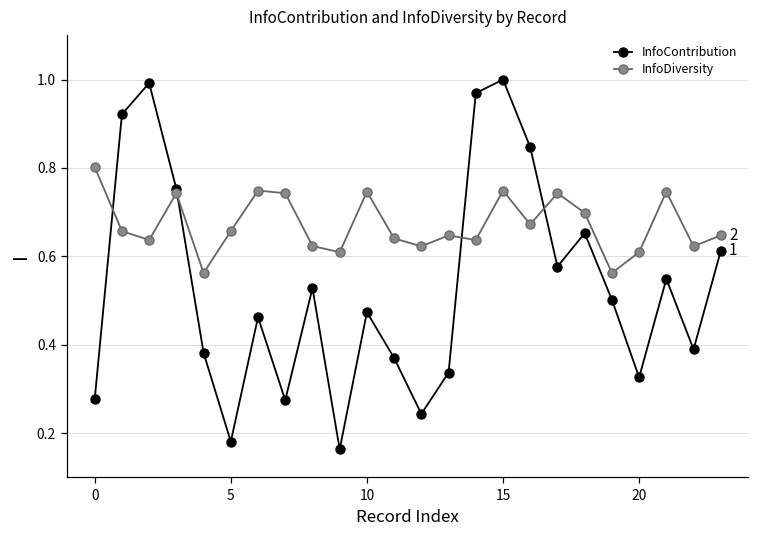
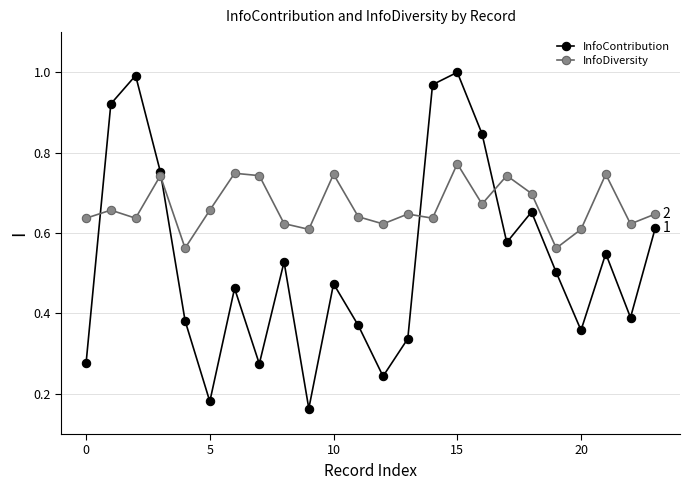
  {
    "InfoContribution": {
      "0": 0.28,
      "5": 0.18,
      "10": 0.47,
      "15": 1.00,
-     "20": 0.33
+     "20": 0.36
    },
    "InfoDiversity": {
-     "0": 0.80,
+     "0": 0.64,
      "5": 0.66,
      "10": 0.75,
-     "15": 0.75,
+     "15": 0.77,
      "20": 0.61
    }
  }
